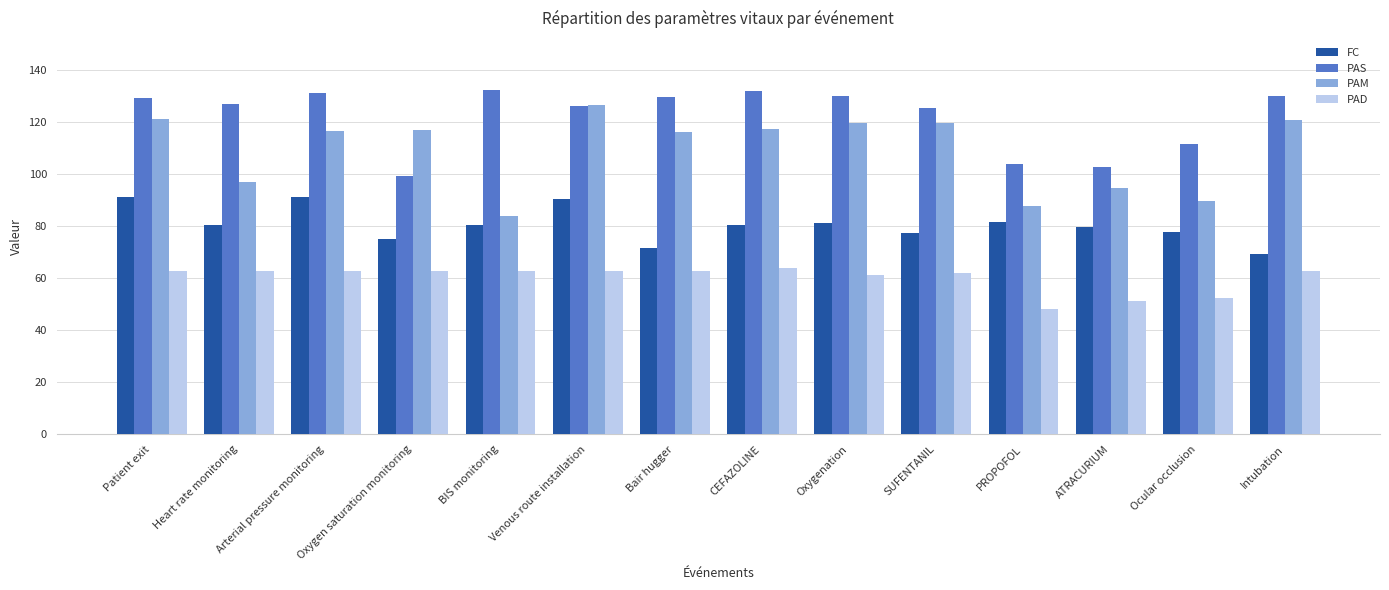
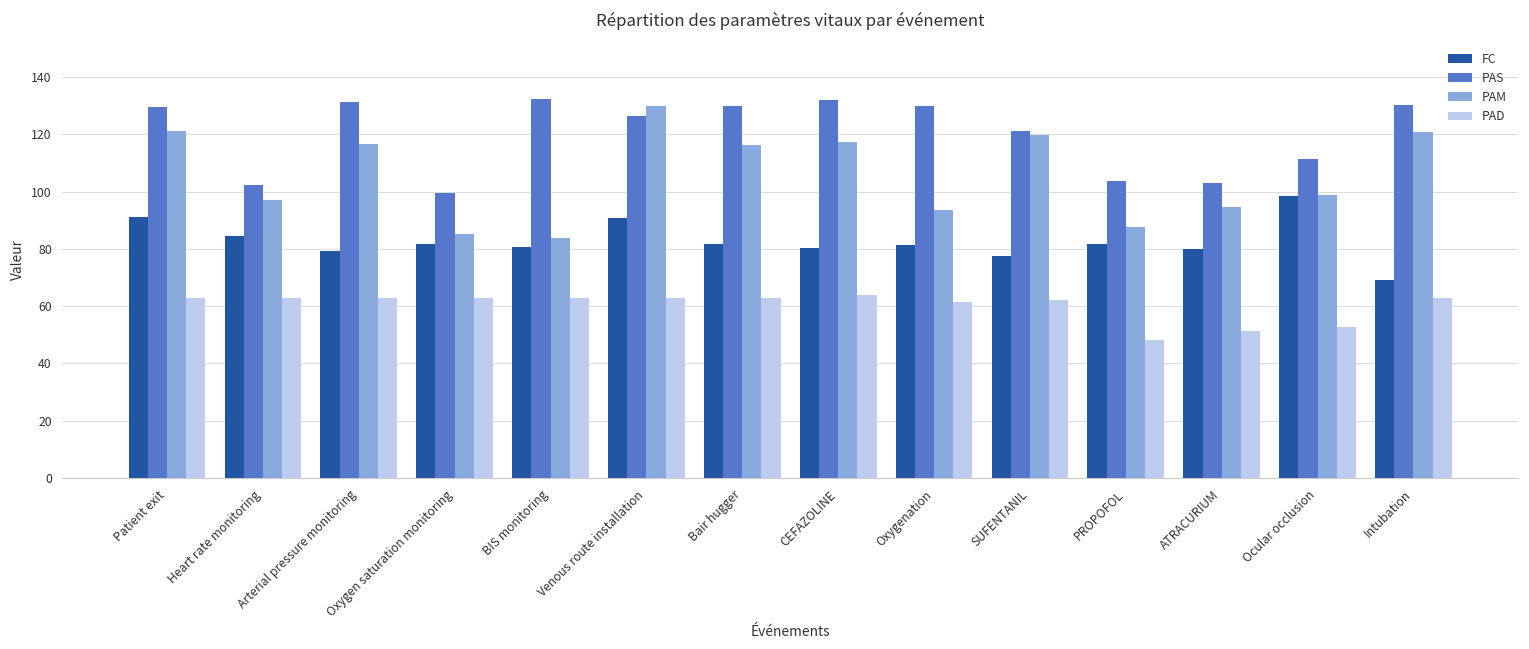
  {
    "FC": {
      "Patient exit": 91,
-     "Heart rate monitoring": 81,
-     "Arterial pressure monitoring": 91,
-     "Oxygen saturation monitoring": 75,
+     "Heart rate monitoring": 84,
+     "Arterial pressure monitoring": 79,
+     "Oxygen saturation monitoring": 82,
      "BIS monitoring": 81,
      "Venous route installation": 91,
-     "Bair hugger": 72,
+     "Bair hugger": 82,
      "CEFAZOLINE": 80,
      "Oxygenation": 81,
      "SUFENTANIL": 77,
      "PROPOFOL": 82,
      "ATRACURIUM": 80,
-     "Ocular occlusion": 78,
+     "Ocular occlusion": 98,
      "Intubation": 69
    },
    "PAS": {
      "Patient exit": 129,
-     "Heart rate monitoring": 127,
+     "Heart rate monitoring": 102,
      "Arterial pressure monitoring": 131,
      "Oxygen saturation monitoring": 99,
      "BIS monitoring": 132,
      "Venous route installation": 126,
      "Bair hugger": 130,
      "CEFAZOLINE": 132,
      "Oxygenation": 130,
-     "SUFENTANIL": 126,
+     "SUFENTANIL": 121,
      "PROPOFOL": 104,
      "ATRACURIUM": 103,
      "Ocular occlusion": 111,
      "Intubation": 130
    },
    "PAM": {
      "Patient exit": 121,
      "Heart rate monitoring": 97,
      "Arterial pressure monitoring": 117,
-     "Oxygen saturation monitoring": 117,
+     "Oxygen saturation monitoring": 85,
      "BIS monitoring": 84,
-     "Venous route installation": 127,
+     "Venous route installation": 130,
      "Bair hugger": 116,
      "CEFAZOLINE": 117,
-     "Oxygenation": 120,
+     "Oxygenation": 94,
      "SUFENTANIL": 120,
      "PROPOFOL": 88,
      "ATRACURIUM": 95,
-     "Ocular occlusion": 90,
+     "Ocular occlusion": 99,
      "Intubation": 121
    },
    "PAD": {
      "Patient exit": 63,
      "Heart rate monitoring": 63,
      "Arterial pressure monitoring": 63,
      "Oxygen saturation monitoring": 63,
      "BIS monitoring": 63,
      "Venous route installation": 63,
      "Bair hugger": 63,
      "CEFAZOLINE": 64,
      "Oxygenation": 61,
      "SUFENTANIL": 62,
      "PROPOFOL": 48,
      "ATRACURIUM": 51,
      "Ocular occlusion": 53,
      "Intubation": 63
    }
  }
